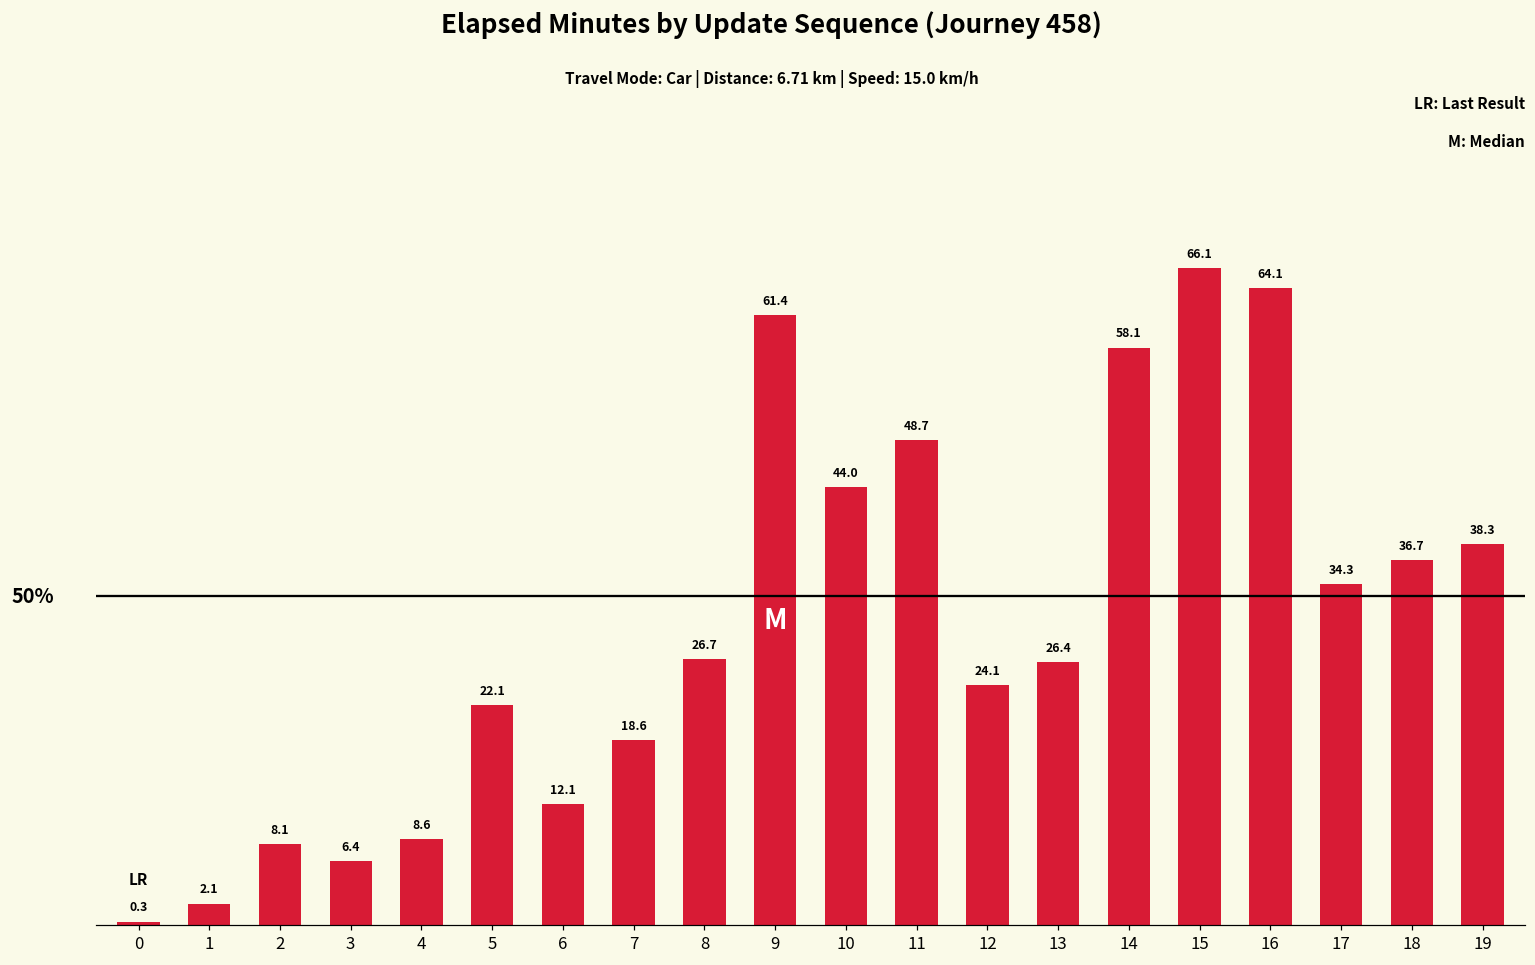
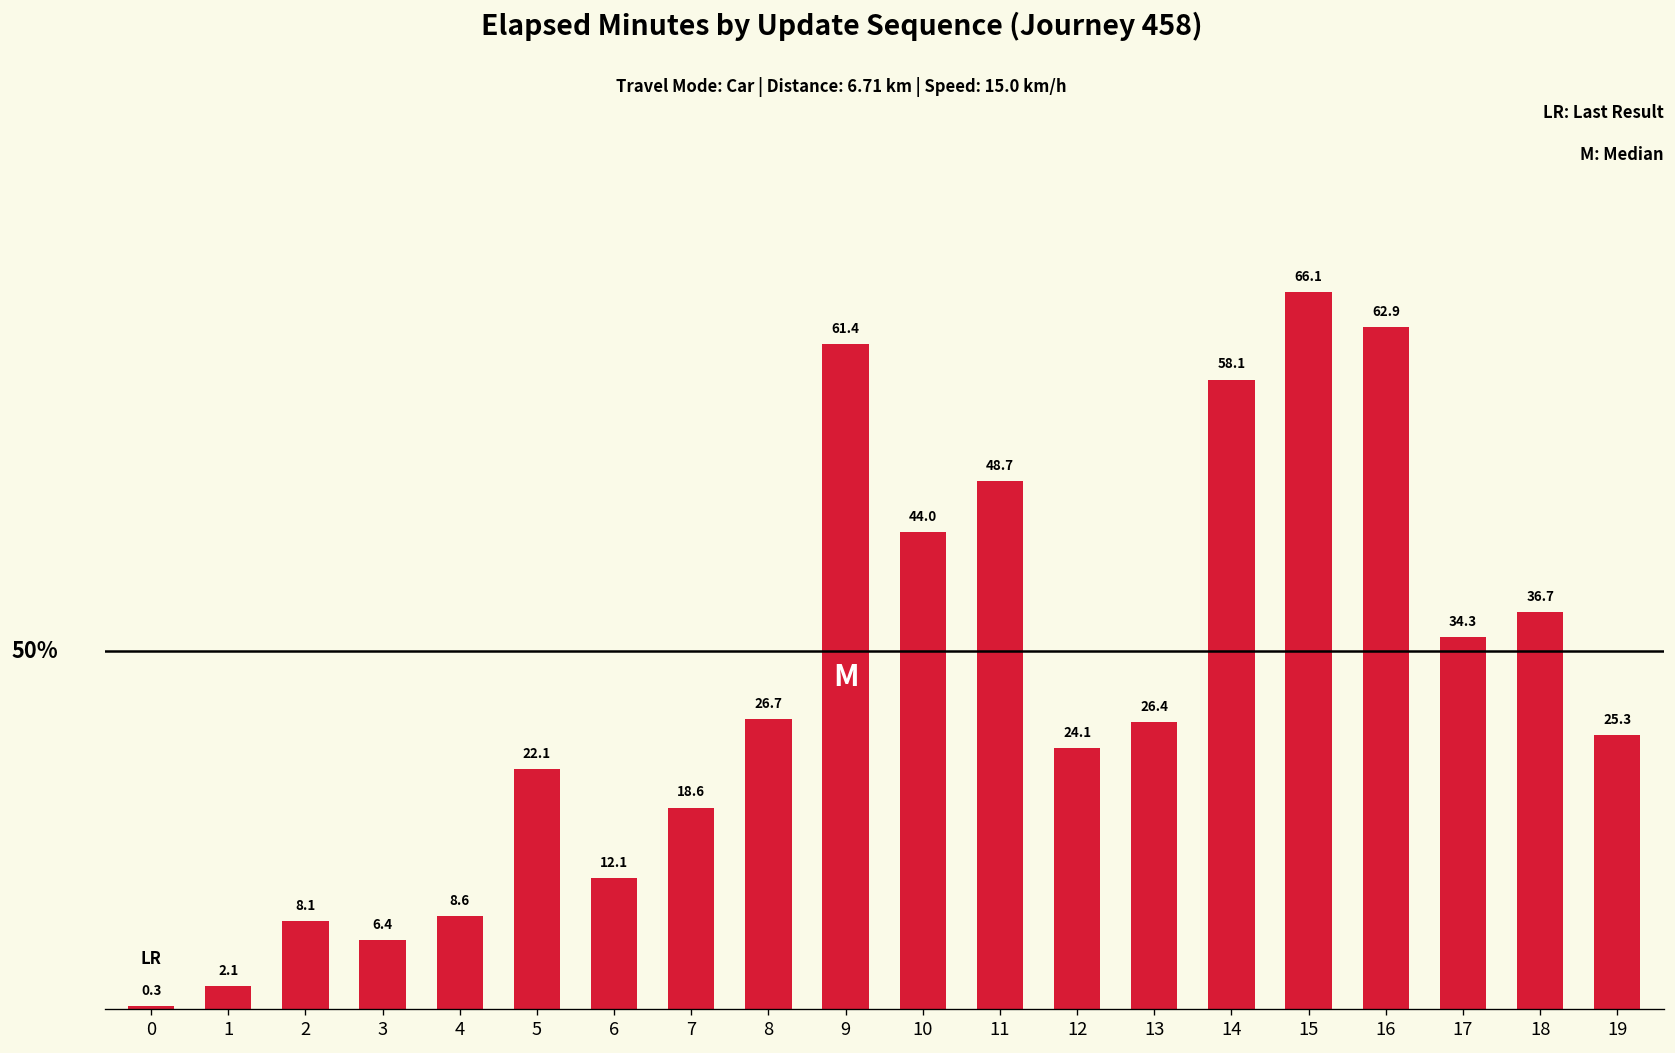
  {
    "0": 0.3,
    "1": 2.1,
    "2": 8.1,
    "3": 6.4,
    "4": 8.6,
    "5": 22.1,
    "6": 12.1,
    "7": 18.6,
    "8": 26.7,
    "9": 61.4,
    "10": 44.0,
    "11": 48.7,
    "12": 24.1,
    "13": 26.4,
    "14": 58.1,
    "15": 66.1,
-   "16": 64.1,
+   "16": 62.9,
    "17": 34.3,
    "18": 36.7,
-   "19": 38.3
+   "19": 25.3
  }
